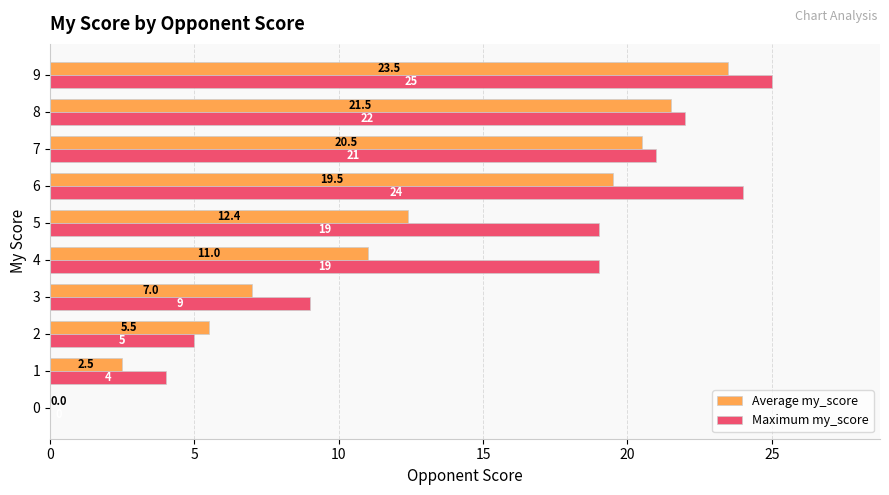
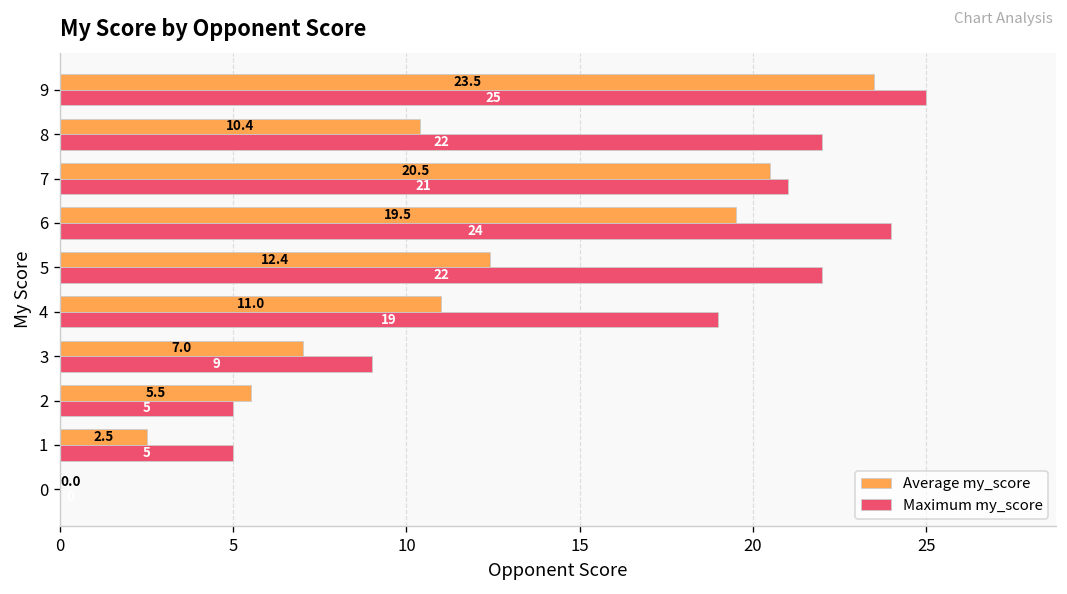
  {
    "Average my_score": {
      "9": 23.5,
-     "8": 21.5,
+     "8": 10.4,
      "7": 20.5,
      "6": 19.5,
      "5": 12.4,
      "4": 11.0,
      "3": 7.0,
      "2": 5.5,
      "1": 2.5,
      "0": 0.0
    },
    "Maximum my_score": {
      "9": 25,
      "8": 22,
      "7": 21,
      "6": 24,
-     "5": 19,
+     "5": 22,
      "4": 19,
      "3": 9,
      "2": 5,
-     "1": 4
+     "1": 5
    }
  }
